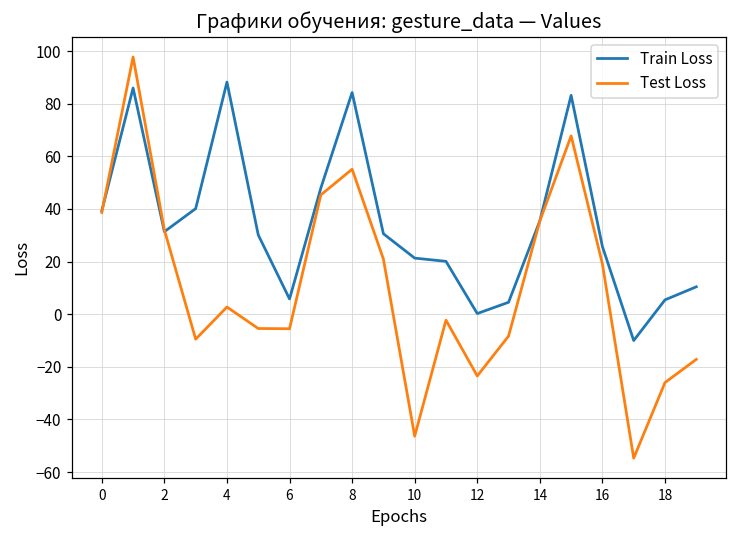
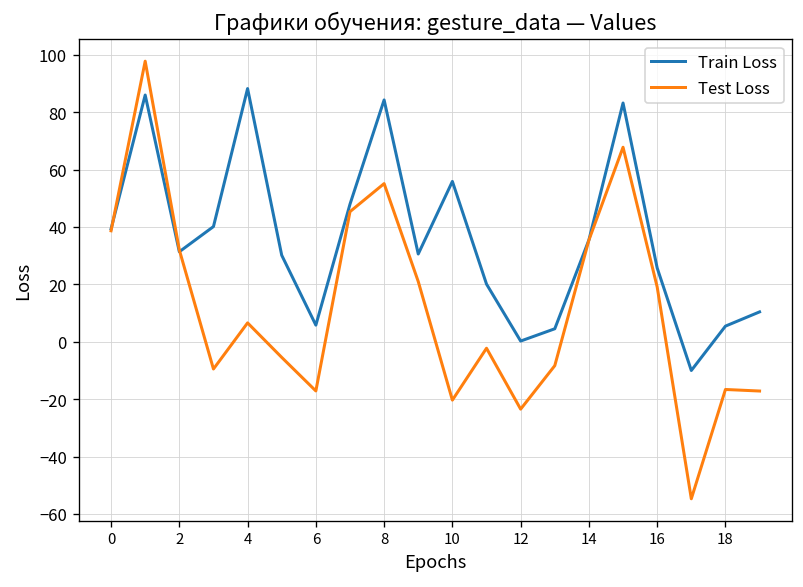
  {
    "Train Loss": {
      "4": 88,
      "6": 6,
      "8": 84,
-     "10": 21,
+     "10": 56,
      "12": 0,
      "16": 26,
      "18": 5
    },
    "Test Loss": {
-     "4": 3,
-     "6": -6,
+     "4": 7,
+     "6": -17,
      "8": 55,
-     "10": -46,
+     "10": -20,
      "12": -23,
      "16": 19,
-     "18": -26
+     "18": -17
    }
  }
